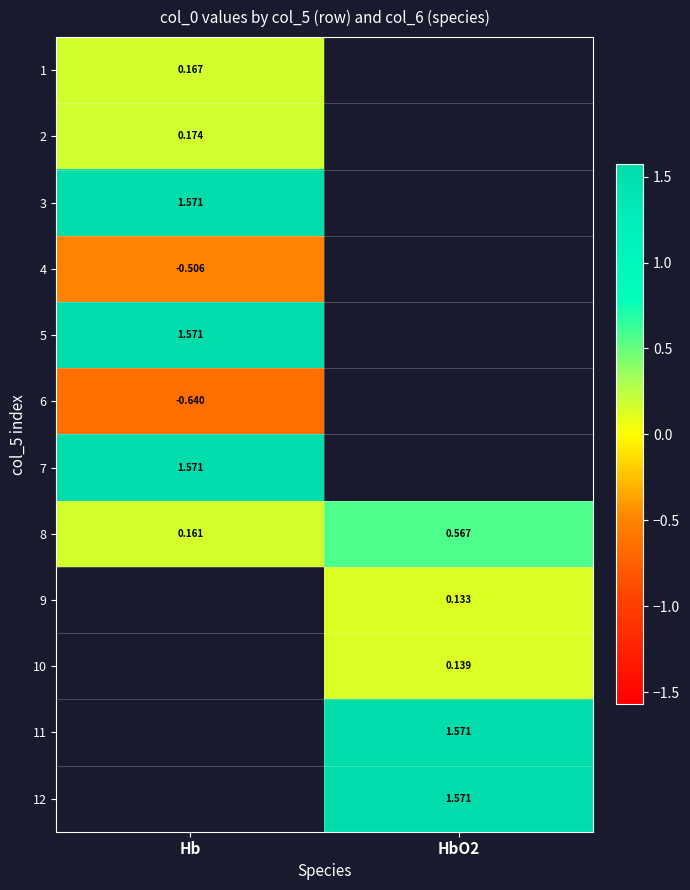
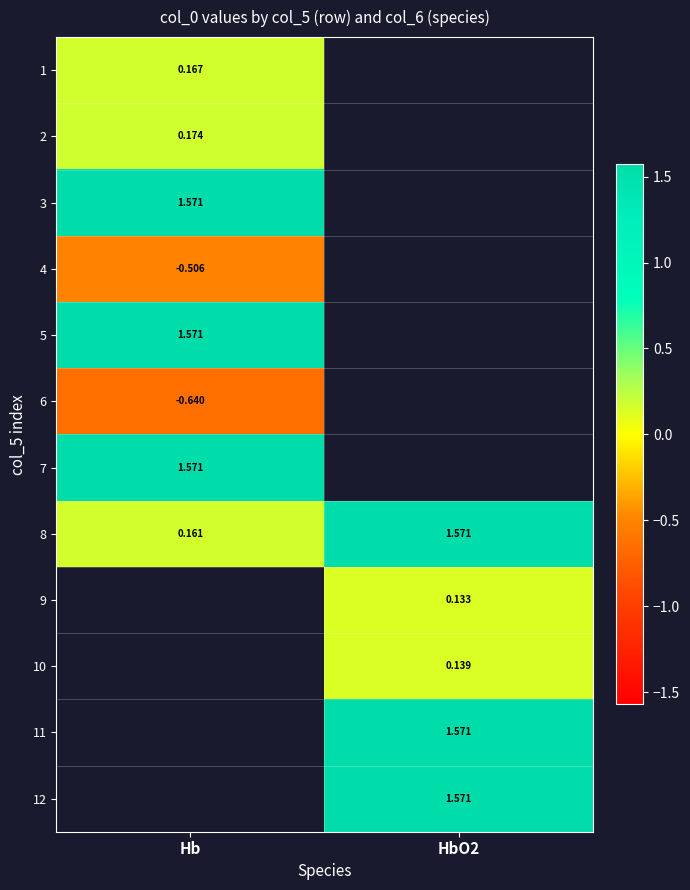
  {
    "1": {
      "Hb": 0.167
    },
    "2": {
      "Hb": 0.174
    },
    "3": {
      "Hb": 1.571
    },
    "4": {
      "Hb": -0.506
    },
    "5": {
      "Hb": 1.571
    },
    "6": {
      "Hb": -0.640
    },
    "7": {
      "Hb": 1.571
    },
    "8": {
      "Hb": 0.161,
-     "HbO2": 0.567
+     "HbO2": 1.571
    },
    "9": {
      "HbO2": 0.133
    },
    "10": {
      "HbO2": 0.139
    },
    "11": {
      "HbO2": 1.571
    },
    "12": {
      "HbO2": 1.571
    }
  }
